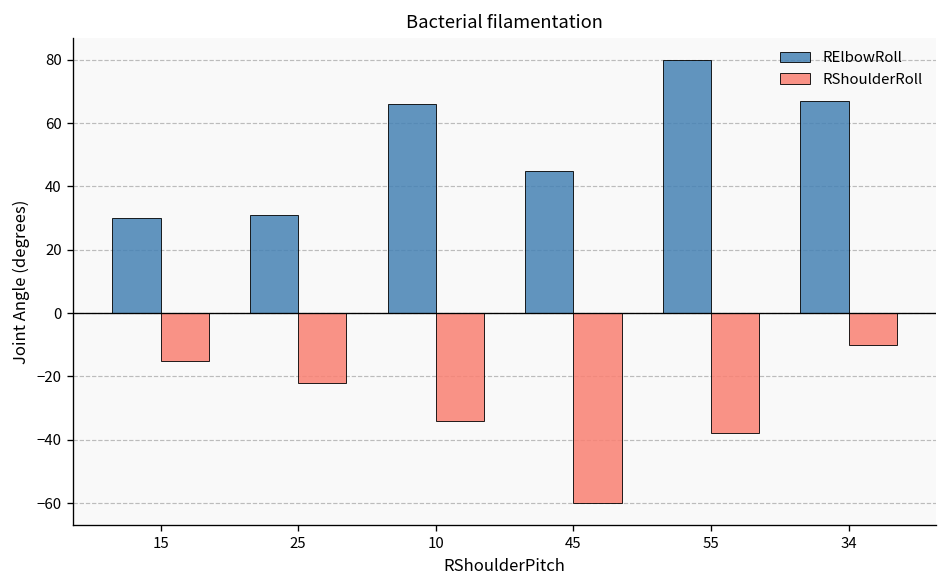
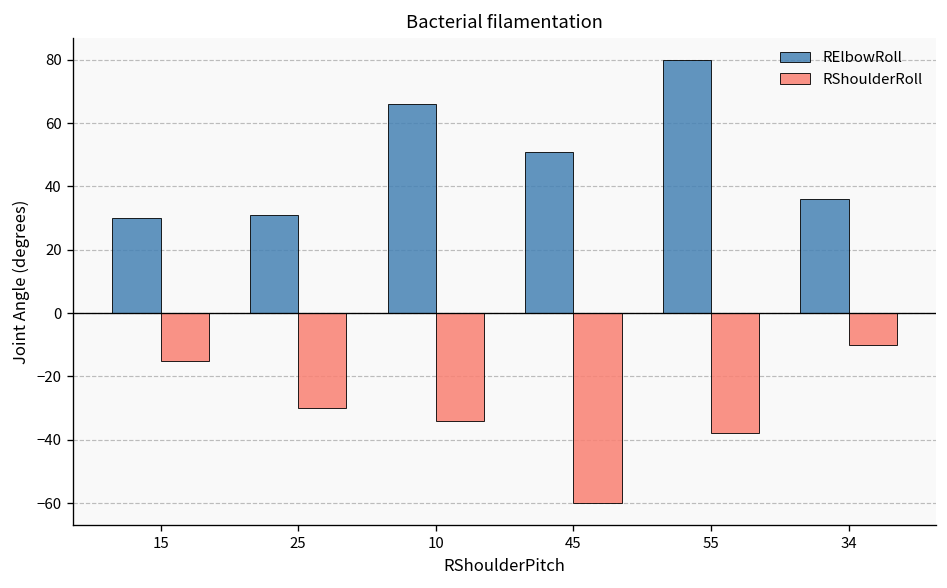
  {
    "RElbowRoll": {
      "15": 30,
      "25": 31,
      "10": 66,
-     "45": 45,
+     "45": 51,
      "55": 80,
-     "34": 67
+     "34": 36
    },
    "RShoulderRoll": {
      "15": -15,
-     "25": -22,
+     "25": -30,
      "10": -34,
      "45": -60,
      "55": -38,
      "34": -10
    }
  }
